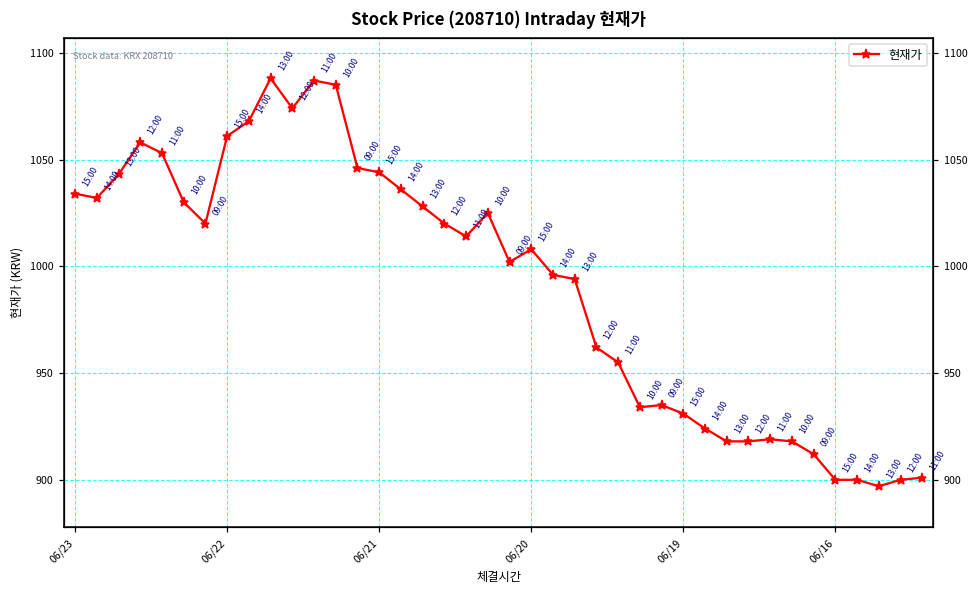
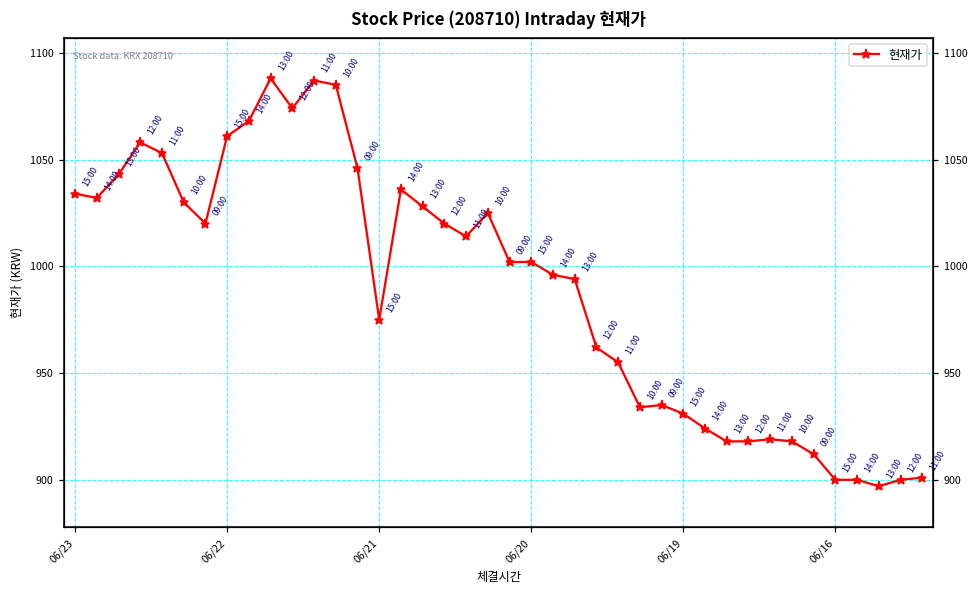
  {
    "06/22": 1061,
-   "06/21": 1044,
-   "06/20": 1008,
+   "06/21": 975,
+   "06/20": 1002,
    "06/16": 900
  }
